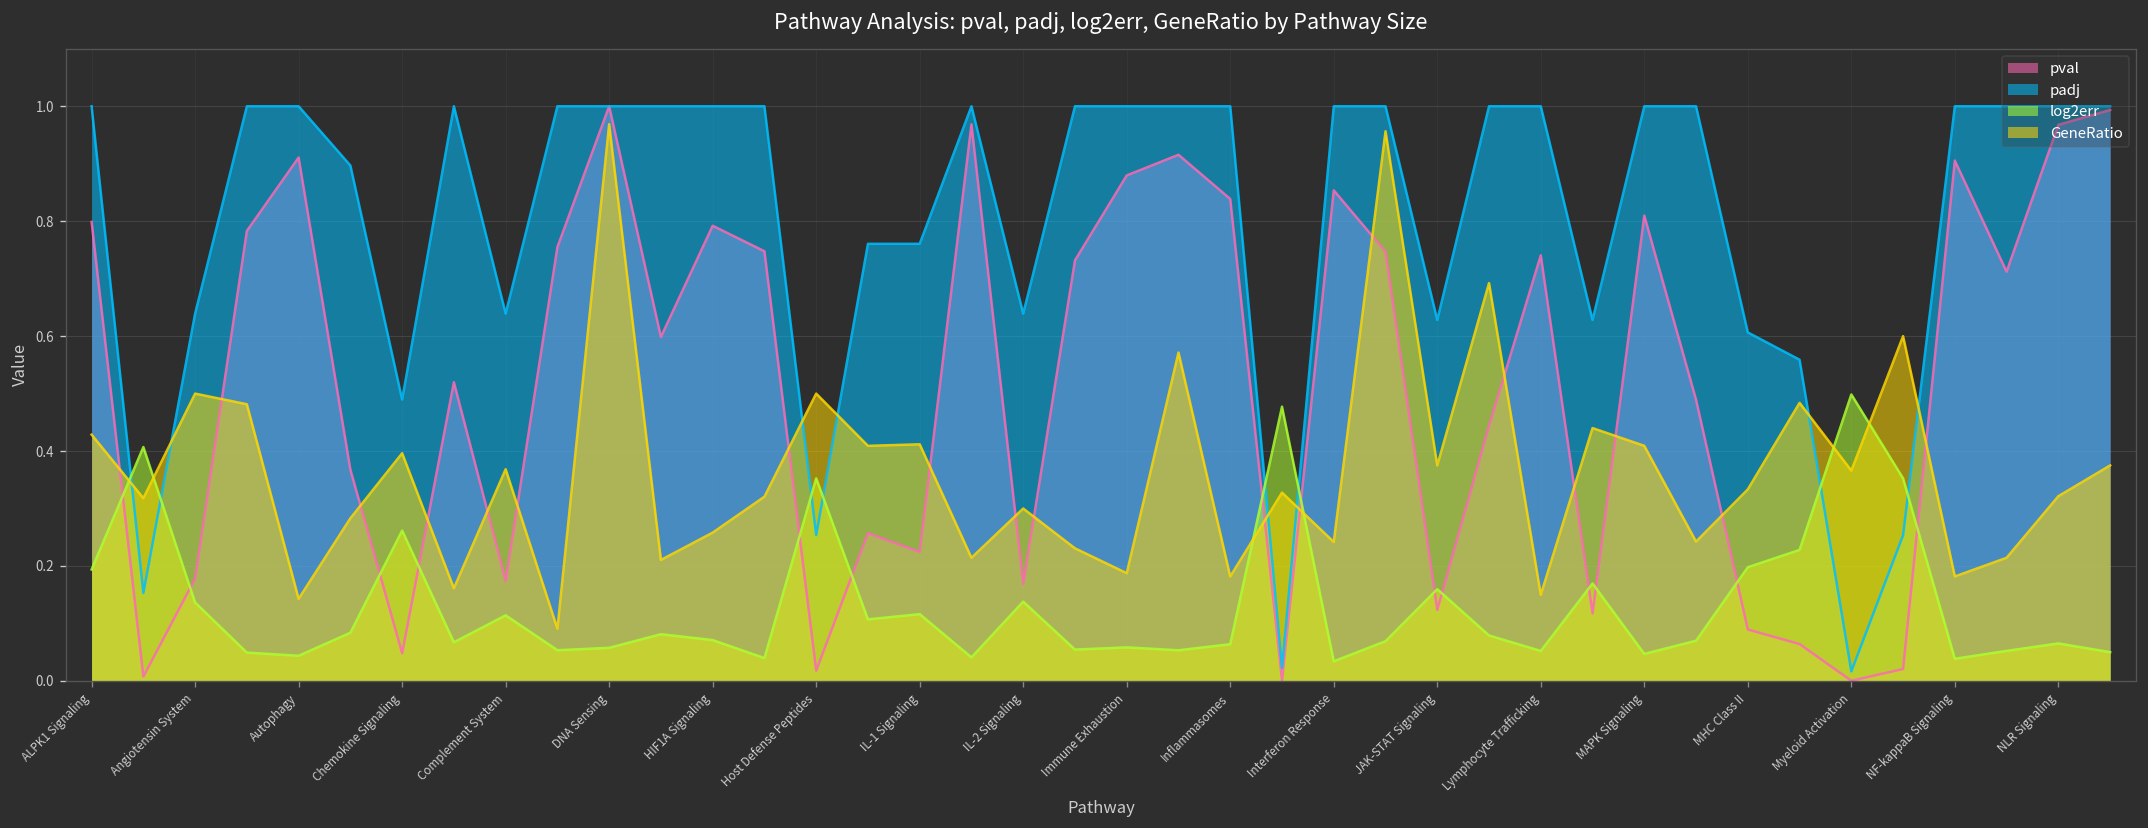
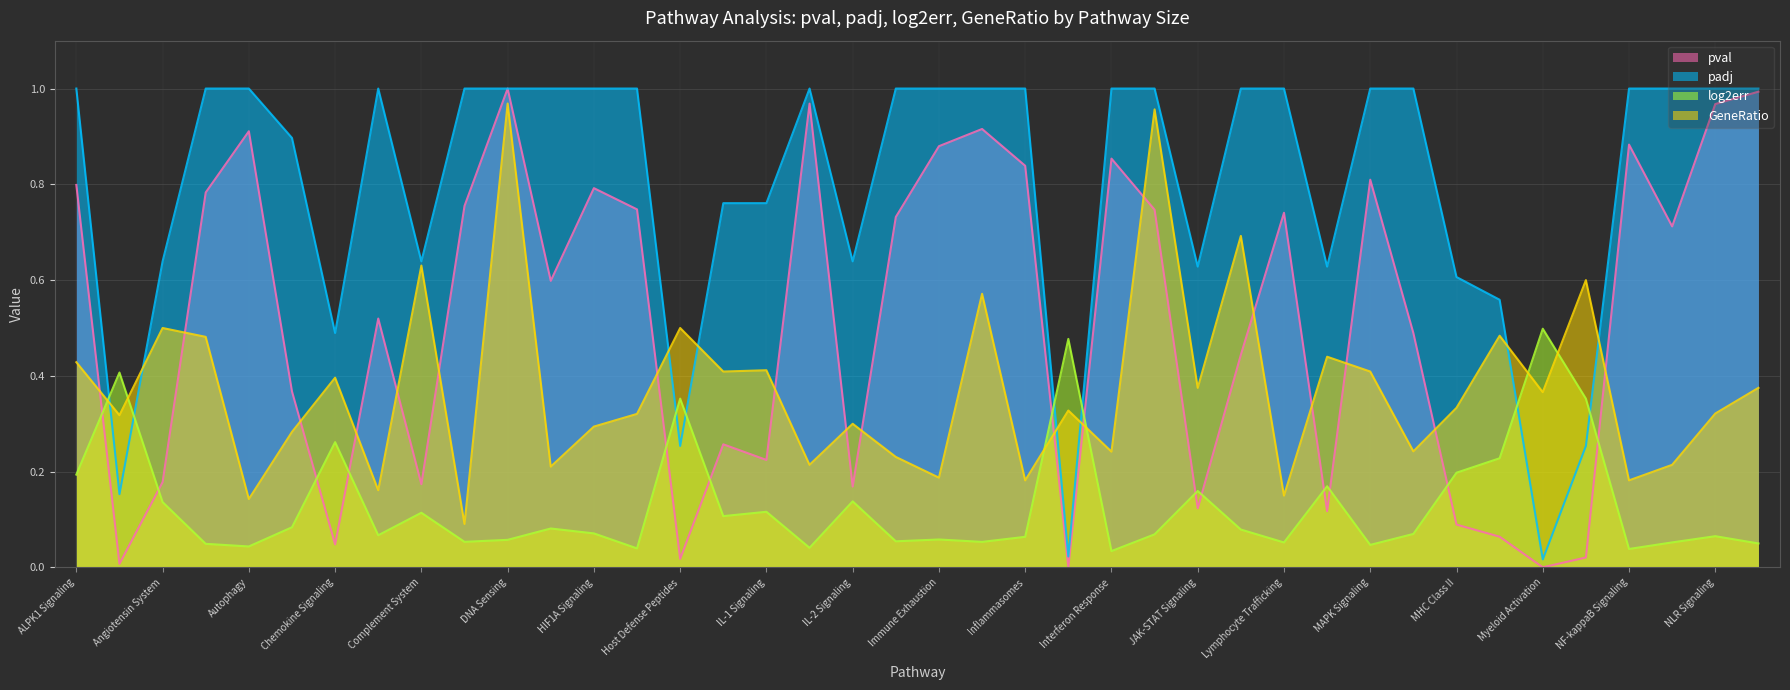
  {
    "pval": {
      "ALPK1 Signaling": 0.80,
      "Angiotensin System": 0.18,
      "Autophagy": 0.91,
      "Chemokine Signaling": 0.05,
      "Complement System": 0.17,
      "HIF1A Signaling": 0.79,
      "Host Defense Peptides": 0.02,
      "IL-1 Signaling": 0.22,
      "IL-2 Signaling": 0.17,
      "Immune Exhaustion": 0.88,
      "Inflammasomes": 0.84,
      "Interferon Response": 0.85,
      "JAK-STAT Signaling": 0.12,
      "Lymphocyte Trafficking": 0.74,
      "MAPK Signaling": 0.81,
      "MHC Class II": 0.09,
      "Myeloid Activation": 0.00,
-     "NF-kappaB Signaling": 0.91
+     "NF-kappaB Signaling": 0.88
    },
    "padj": {
      "ALPK1 Signaling": 1.00,
      "Angiotensin System": 0.64,
      "Autophagy": 1.00,
      "Chemokine Signaling": 0.49,
      "Complement System": 0.64,
      "HIF1A Signaling": 1.00,
      "Host Defense Peptides": 0.25,
      "IL-1 Signaling": 0.76,
      "IL-2 Signaling": 0.64,
      "Immune Exhaustion": 1.00,
      "Inflammasomes": 1.00,
      "Interferon Response": 1.00,
      "JAK-STAT Signaling": 0.63,
      "Lymphocyte Trafficking": 1.00,
      "MAPK Signaling": 1.00,
      "MHC Class II": 0.61,
      "Myeloid Activation": 0.02,
      "NF-kappaB Signaling": 1.00
    },
    "log2err": {
      "ALPK1 Signaling": 0.19,
      "Angiotensin System": 0.14,
      "Autophagy": 0.04,
      "Chemokine Signaling": 0.26,
      "Complement System": 0.11,
      "DNA Sensing": 0.06,
      "HIF1A Signaling": 0.07,
      "Host Defense Peptides": 0.35,
      "IL-1 Signaling": 0.12,
      "IL-2 Signaling": 0.14,
      "Immune Exhaustion": 0.06,
      "Inflammasomes": 0.06,
      "Interferon Response": 0.03,
      "JAK-STAT Signaling": 0.16,
      "Lymphocyte Trafficking": 0.05,
      "MAPK Signaling": 0.05,
      "MHC Class II": 0.20,
      "Myeloid Activation": 0.50,
      "NF-kappaB Signaling": 0.04,
      "NLR Signaling": 0.07
    },
    "GeneRatio": {
      "ALPK1 Signaling": 0.43,
      "Angiotensin System": 0.50,
      "Autophagy": 0.14,
      "Chemokine Signaling": 0.40,
-     "Complement System": 0.37,
+     "Complement System": 0.63,
      "DNA Sensing": 0.97,
-     "HIF1A Signaling": 0.26,
+     "HIF1A Signaling": 0.29,
      "Host Defense Peptides": 0.50,
      "IL-1 Signaling": 0.41,
      "IL-2 Signaling": 0.30,
      "Immune Exhaustion": 0.19,
      "Inflammasomes": 0.18,
      "Interferon Response": 0.24,
      "JAK-STAT Signaling": 0.38,
      "Lymphocyte Trafficking": 0.15,
      "MAPK Signaling": 0.41,
      "MHC Class II": 0.33,
      "Myeloid Activation": 0.37,
      "NF-kappaB Signaling": 0.18,
      "NLR Signaling": 0.32
    }
  }
